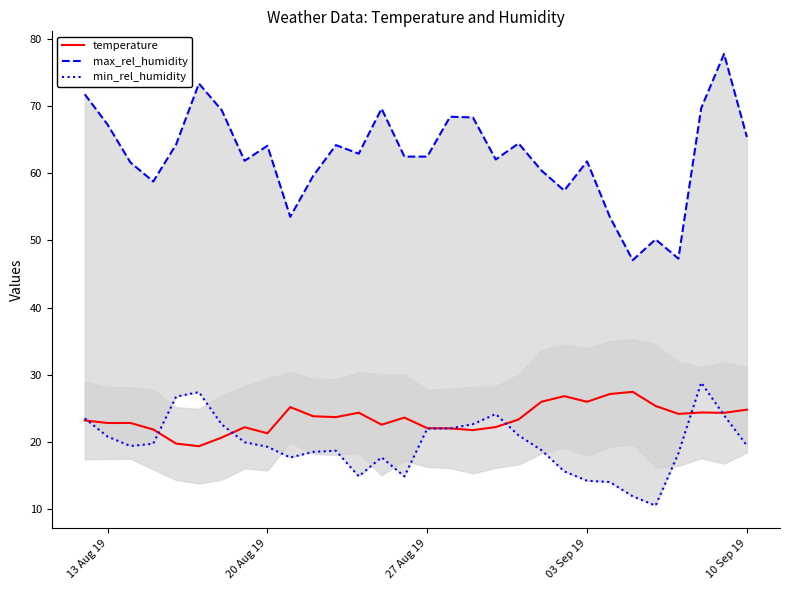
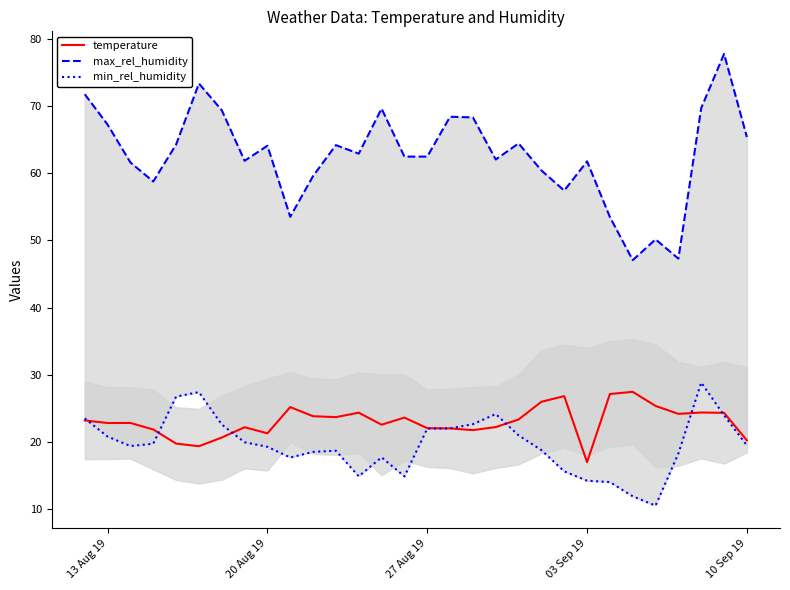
  {
    "temperature": {
      "13 Aug 19": 23,
      "20 Aug 19": 21,
-     "03 Sep 19": 26,
-     "10 Sep 19": 25
+     "03 Sep 19": 17,
+     "10 Sep 19": 20
    }
  }
